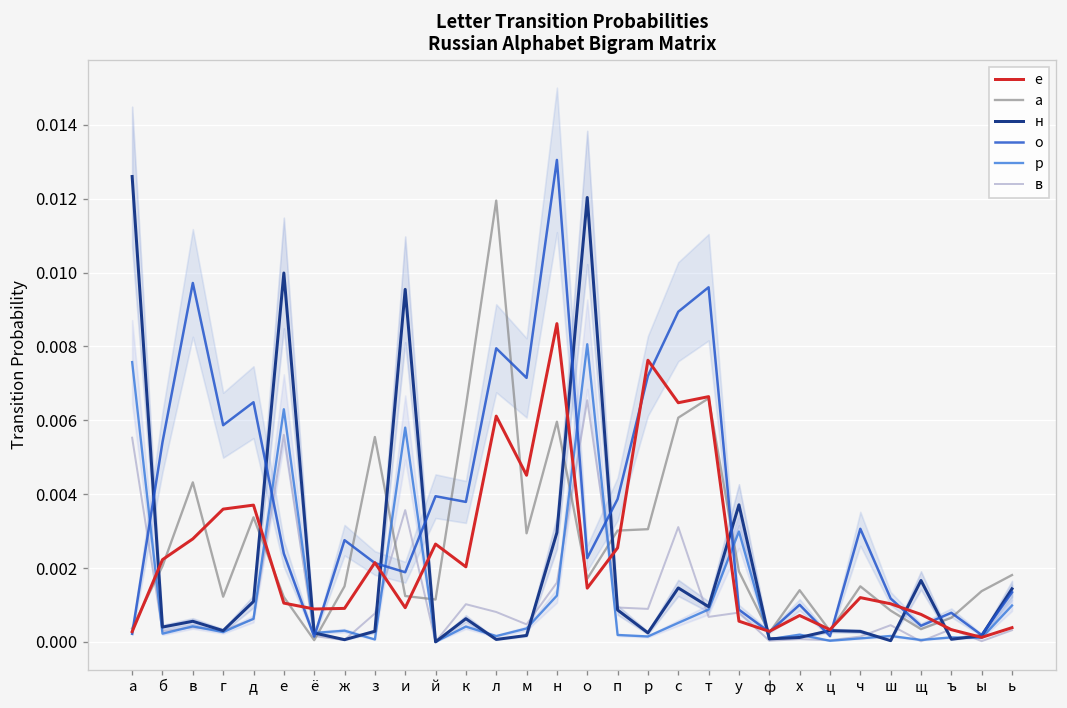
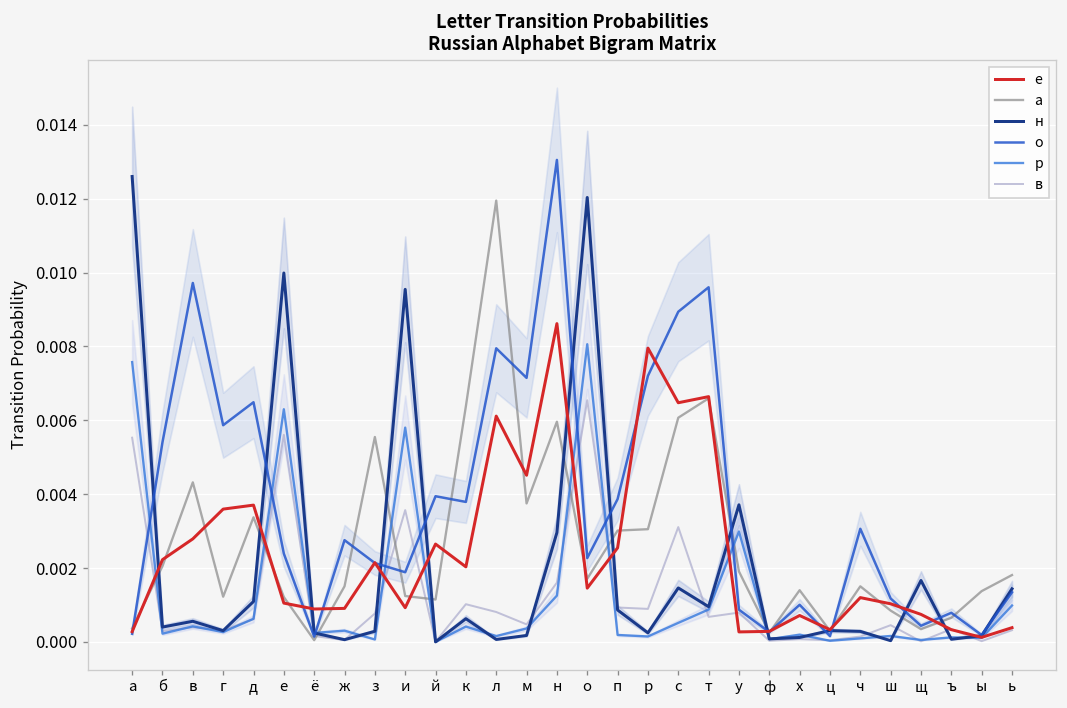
  {
    "е": {
      "б": 0.0022,
      "в": 0.0028,
      "г": 0.0036,
      "д": 0.0037,
      "е": 0.0010,
      "ё": 0.0009,
      "ж": 0.0009,
      "и": 0.0009,
      "й": 0.0026,
      "к": 0.0020,
      "л": 0.0061,
      "м": 0.0045,
      "н": 0.0086,
      "о": 0.0015,
      "п": 0.0025,
-     "р": 0.0076,
+     "р": 0.0080,
      "с": 0.0065,
-     "у": 0.0006,
+     "у": 0.0003,
      "х": 0.0007,
      "ч": 0.0012,
      "ш": 0.0010,
      "щ": 0.0007
    },
    "а": {
      "а": 0.0004,
      "б": 0.0021,
      "в": 0.0043,
      "г": 0.0012,
      "д": 0.0034,
      "е": 0.0012,
      "ё": 0.0000,
      "ж": 0.0015,
      "з": 0.0055,
      "и": 0.0012,
      "й": 0.0011,
      "к": 0.0064,
      "л": 0.0120,
-     "м": 0.0029,
+     "м": 0.0037,
      "н": 0.0060,
      "о": 0.0017,
      "п": 0.0030,
      "р": 0.0031,
      "с": 0.0061,
      "у": 0.0019,
      "х": 0.0014,
      "ч": 0.0015,
      "ш": 0.0008,
      "щ": 0.0003,
      "ъ": 0.0007,
      "ы": 0.0014,
      "ь": 0.0018
    },
    "н": {
      "а": 0.0126,
      "д": 0.0011,
      "е": 0.0100,
      "и": 0.0095,
      "к": 0.0006,
      "н": 0.0030,
      "о": 0.0120,
      "с": 0.0015,
      "у": 0.0037,
      "щ": 0.0017,
      "ь": 0.0014
    }
  }
